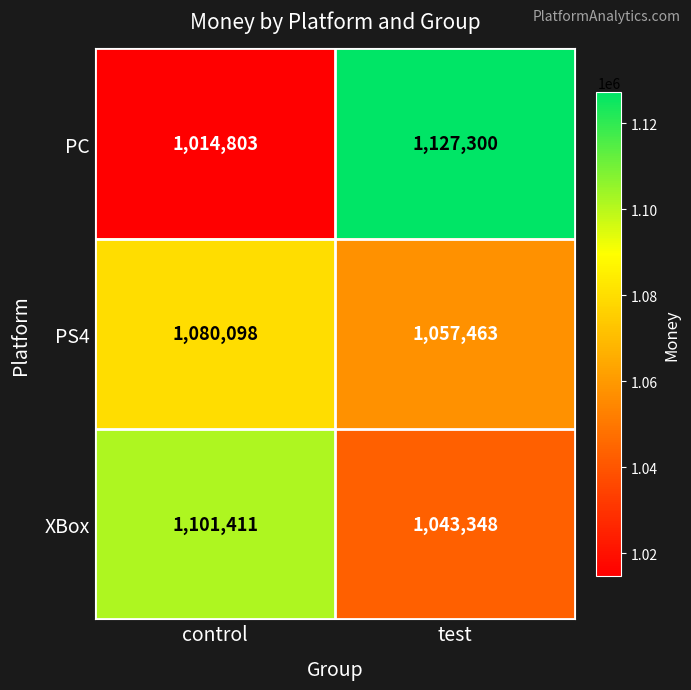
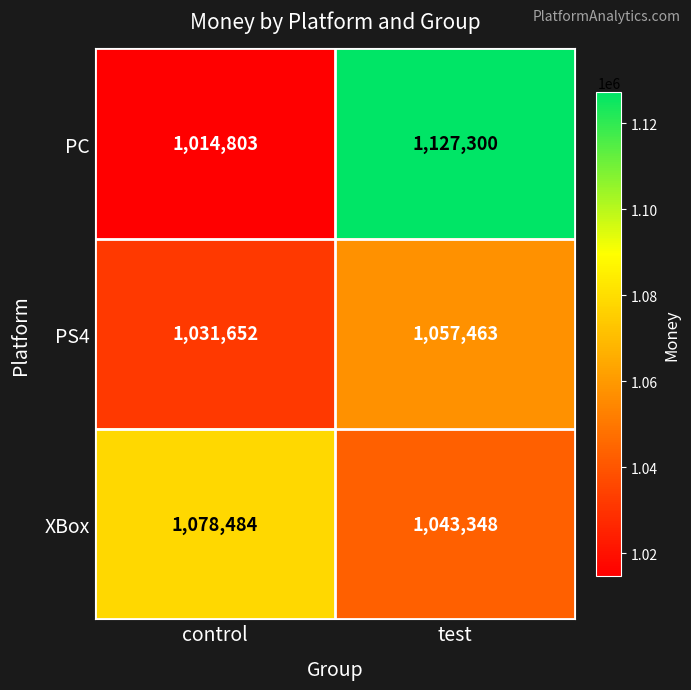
  {
    "PC": {
      "control": "1,014,803",
      "test": "1,127,300"
    },
    "PS4": {
-     "control": "1,080,098",
+     "control": "1,031,652",
      "test": "1,057,463"
    },
    "XBox": {
-     "control": "1,101,411",
+     "control": "1,078,484",
      "test": "1,043,348"
    }
  }
